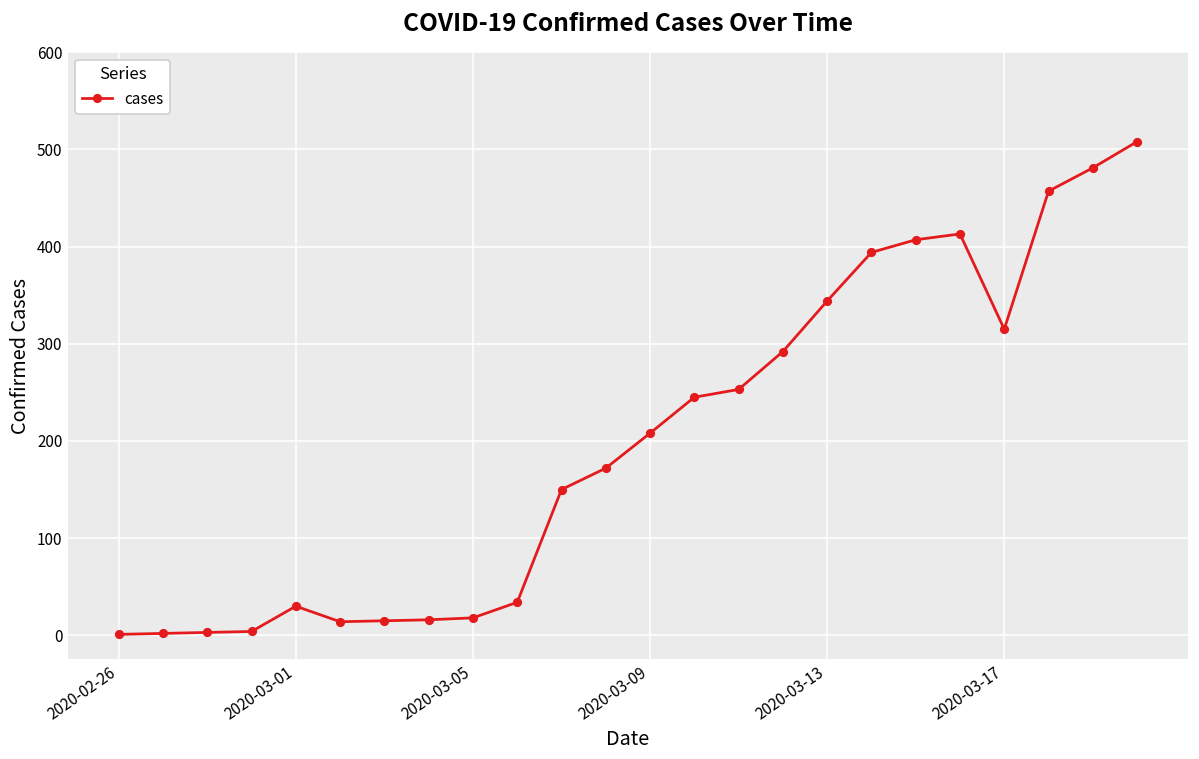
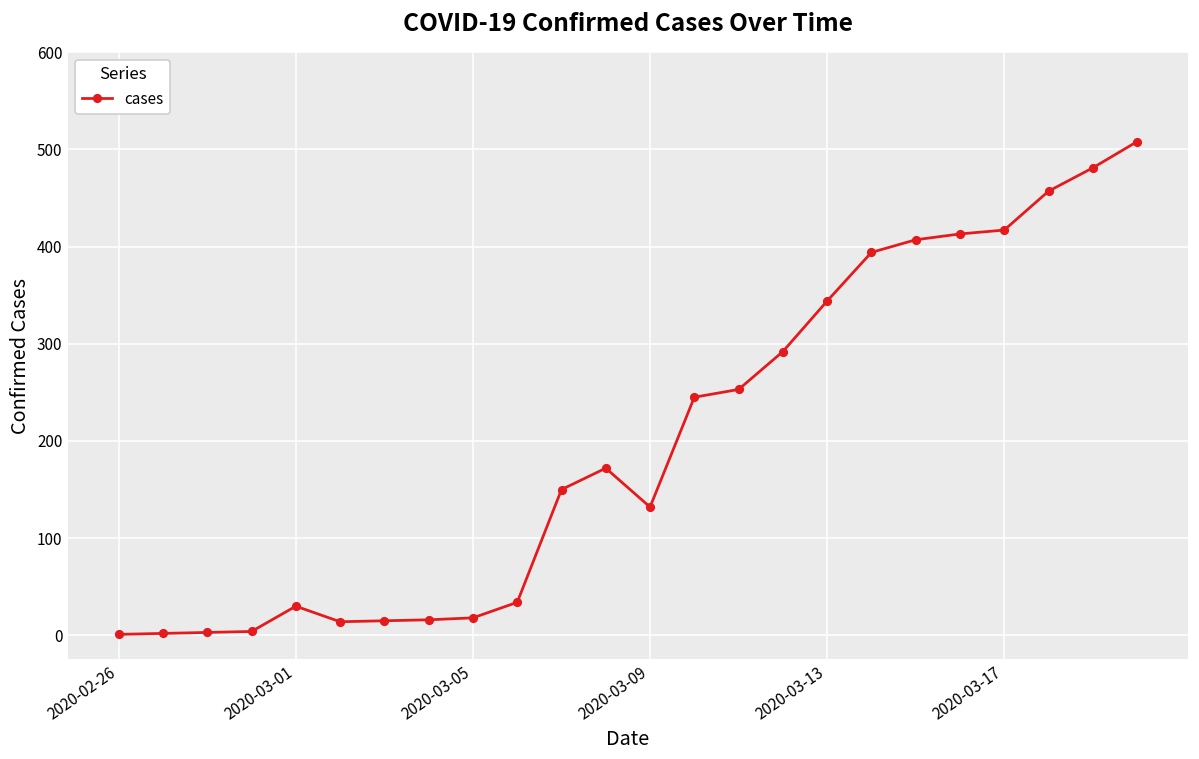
  {
    "2020-02-26": 0,
    "2020-03-01": 30,
    "2020-03-05": 20,
-   "2020-03-09": 210,
+   "2020-03-09": 130,
    "2020-03-13": 340,
-   "2020-03-17": 320
+   "2020-03-17": 420
  }
